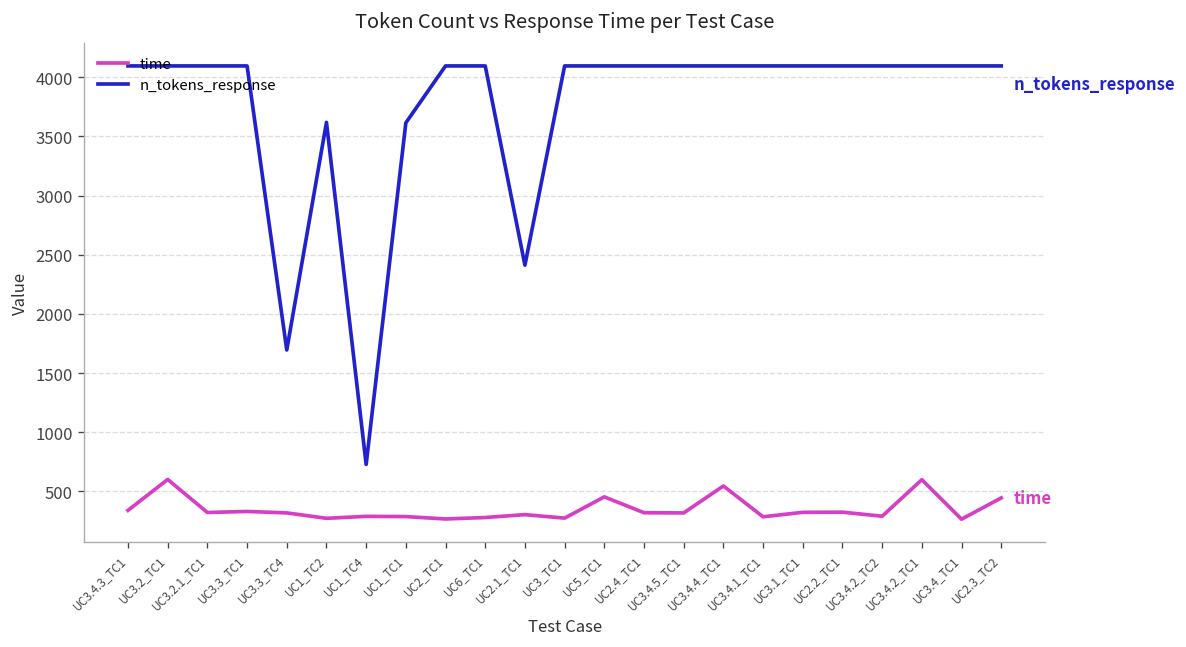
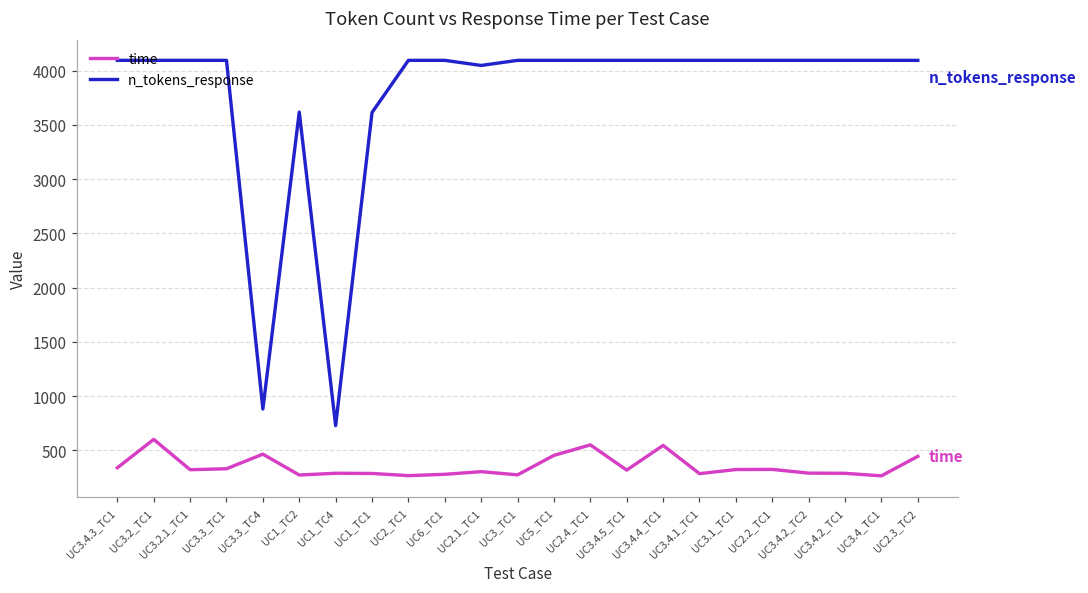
  {
    "time": {
      "UC3.4.3_TC1": 300,
      "UC3.2_TC1": 600,
      "UC3.2.1_TC1": 300,
      "UC3.3_TC1": 300,
-     "UC3.3_TC4": 300,
+     "UC3.3_TC4": 500,
      "UC1_TC2": 300,
      "UC1_TC4": 300,
      "UC1_TC1": 300,
      "UC2_TC1": 300,
      "UC6_TC1": 300,
      "UC2.1_TC1": 300,
      "UC3_TC1": 300,
      "UC5_TC1": 500,
-     "UC2.4_TC1": 300,
+     "UC2.4_TC1": 600,
      "UC3.4.5_TC1": 300,
      "UC3.4.4_TC1": 500,
      "UC3.4.1_TC1": 300,
      "UC3.1_TC1": 300,
      "UC2.2_TC1": 300,
      "UC3.4.2_TC2": 300,
-     "UC3.4.2_TC1": 600,
+     "UC3.4.2_TC1": 300,
      "UC3.4_TC1": 300,
      "UC2.3_TC2": 400
    },
    "n_tokens_response": {
      "UC3.4.3_TC1": 4100,
      "UC3.2_TC1": 4100,
      "UC3.2.1_TC1": 4100,
      "UC3.3_TC1": 4100,
-     "UC3.3_TC4": 1700,
+     "UC3.3_TC4": 900,
      "UC1_TC2": 3600,
      "UC1_TC4": 700,
      "UC1_TC1": 3600,
      "UC2_TC1": 4100,
      "UC6_TC1": 4100,
-     "UC2.1_TC1": 2400,
+     "UC2.1_TC1": 4000,
      "UC3_TC1": 4100,
      "UC5_TC1": 4100,
      "UC2.4_TC1": 4100,
      "UC3.4.5_TC1": 4100,
      "UC3.4.4_TC1": 4100,
      "UC3.4.1_TC1": 4100,
      "UC3.1_TC1": 4100,
      "UC2.2_TC1": 4100,
      "UC3.4.2_TC2": 4100,
      "UC3.4.2_TC1": 4100,
      "UC3.4_TC1": 4100,
      "UC2.3_TC2": 4100
    }
  }
